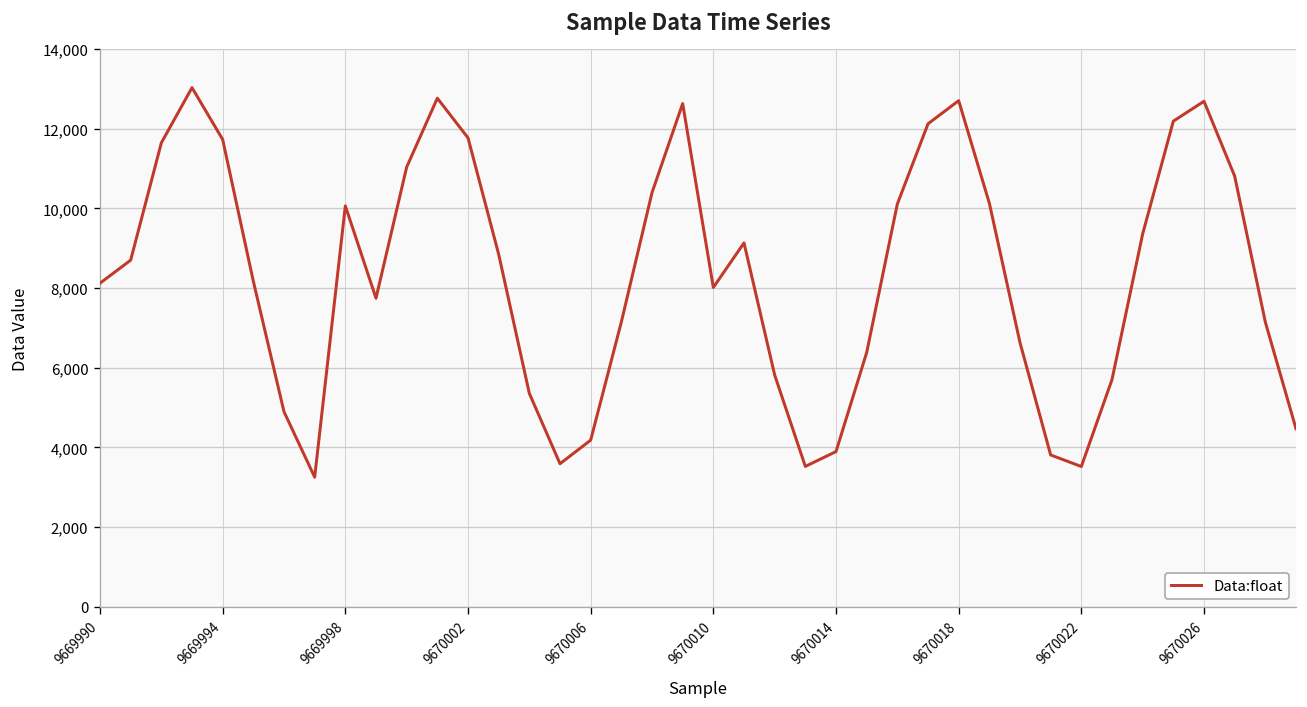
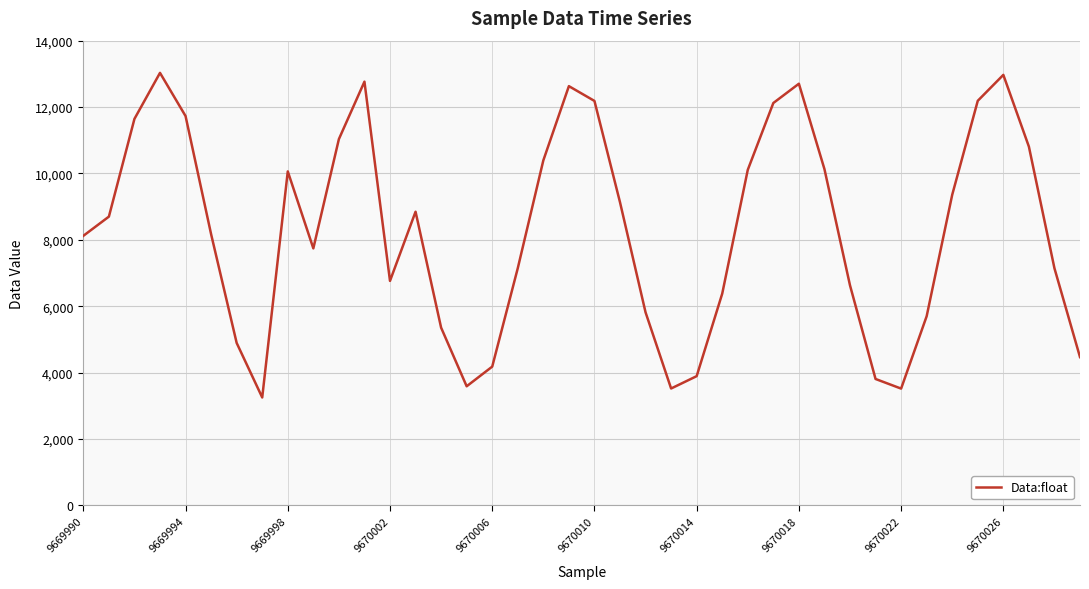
  {
    "9669990": "8,100",
    "9669994": "11,700",
    "9669998": "10,100",
-   "9670002": "11,800",
+   "9670002": "6,800",
    "9670006": "4,200",
-   "9670010": "8,000",
+   "9670010": "12,200",
    "9670014": "3,900",
    "9670018": "12,700",
    "9670022": "3,500",
-   "9670026": "12,700"
+   "9670026": "13,000"
  }
